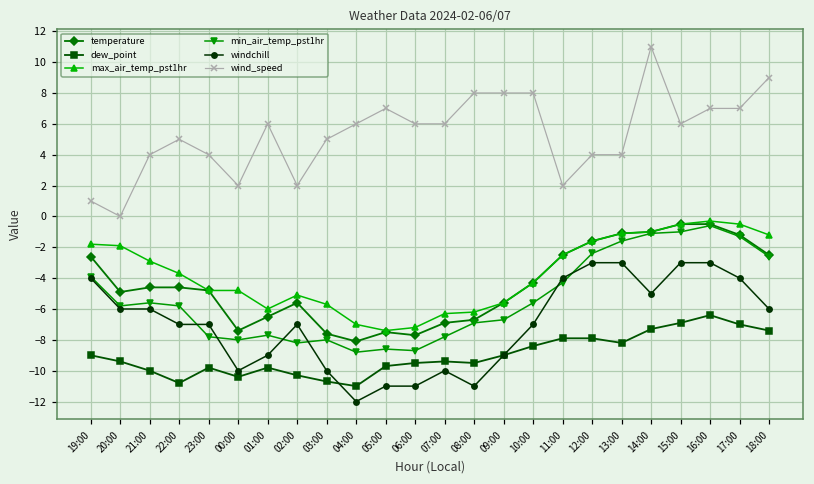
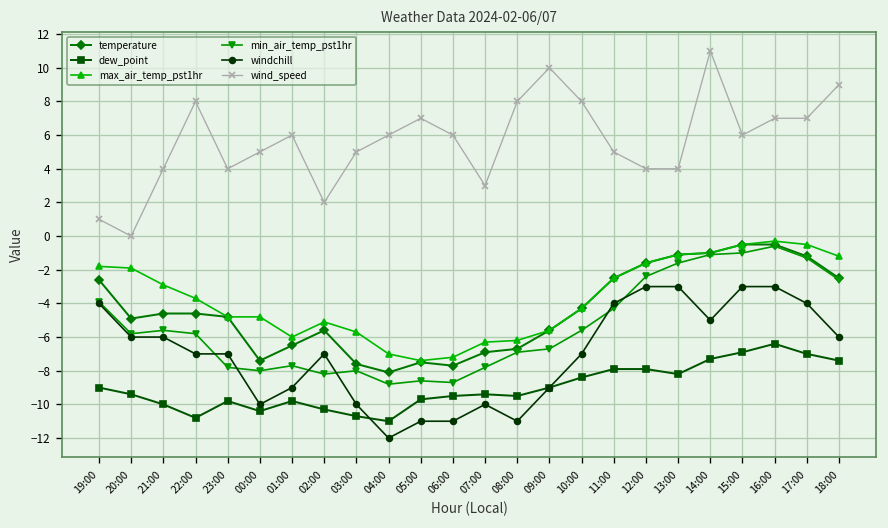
  {
    "wind_speed": {
      "19:00": 1,
      "20:00": 0,
      "21:00": 4,
-     "22:00": 5,
+     "22:00": 8,
      "23:00": 4,
-     "00:00": 2,
+     "00:00": 5,
      "01:00": 6,
      "02:00": 2,
      "03:00": 5,
      "04:00": 6,
      "05:00": 7,
      "06:00": 6,
-     "07:00": 6,
+     "07:00": 3,
      "08:00": 8,
-     "09:00": 8,
+     "09:00": 10,
      "10:00": 8,
-     "11:00": 2,
+     "11:00": 5,
      "12:00": 4,
      "13:00": 4,
      "14:00": 11,
      "15:00": 6,
      "16:00": 7,
      "17:00": 7,
      "18:00": 9
    }
  }
